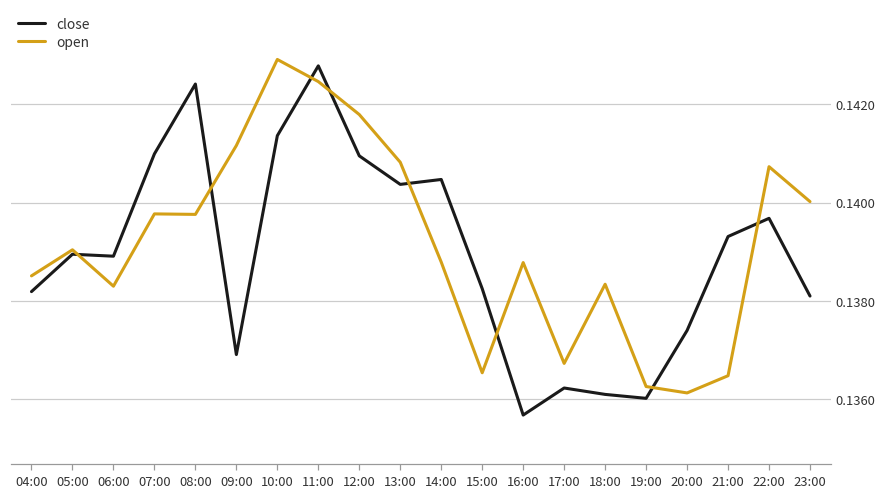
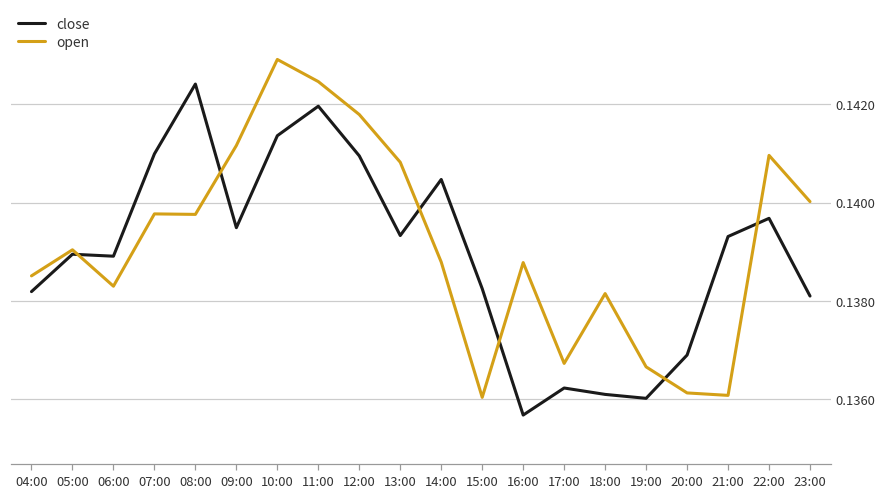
  {
    "close": {
      "04:00": 0.1382,
      "05:00": 0.1390,
      "06:00": 0.1389,
      "07:00": 0.1410,
      "08:00": 0.1424,
-     "09:00": 0.1369,
+     "09:00": 0.1395,
      "10:00": 0.1414,
-     "11:00": 0.1428,
+     "11:00": 0.1420,
      "12:00": 0.1410,
-     "13:00": 0.1404,
+     "13:00": 0.1393,
      "14:00": 0.1405,
      "15:00": 0.1383,
      "16:00": 0.1357,
      "17:00": 0.1362,
      "18:00": 0.1361,
      "19:00": 0.1360,
-     "20:00": 0.1374,
+     "20:00": 0.1369,
      "21:00": 0.1393,
      "22:00": 0.1397,
      "23:00": 0.1381
    },
    "open": {
      "04:00": 0.1385,
      "05:00": 0.1390,
      "06:00": 0.1383,
      "07:00": 0.1398,
      "08:00": 0.1398,
      "09:00": 0.1412,
      "10:00": 0.1429,
      "11:00": 0.1425,
      "12:00": 0.1418,
      "13:00": 0.1408,
      "14:00": 0.1388,
-     "15:00": 0.1365,
+     "15:00": 0.1360,
      "16:00": 0.1388,
      "17:00": 0.1367,
-     "18:00": 0.1383,
-     "19:00": 0.1363,
+     "18:00": 0.1382,
+     "19:00": 0.1367,
      "20:00": 0.1361,
-     "21:00": 0.1365,
-     "22:00": 0.1407,
+     "21:00": 0.1361,
+     "22:00": 0.1410,
      "23:00": 0.1400
    }
  }
